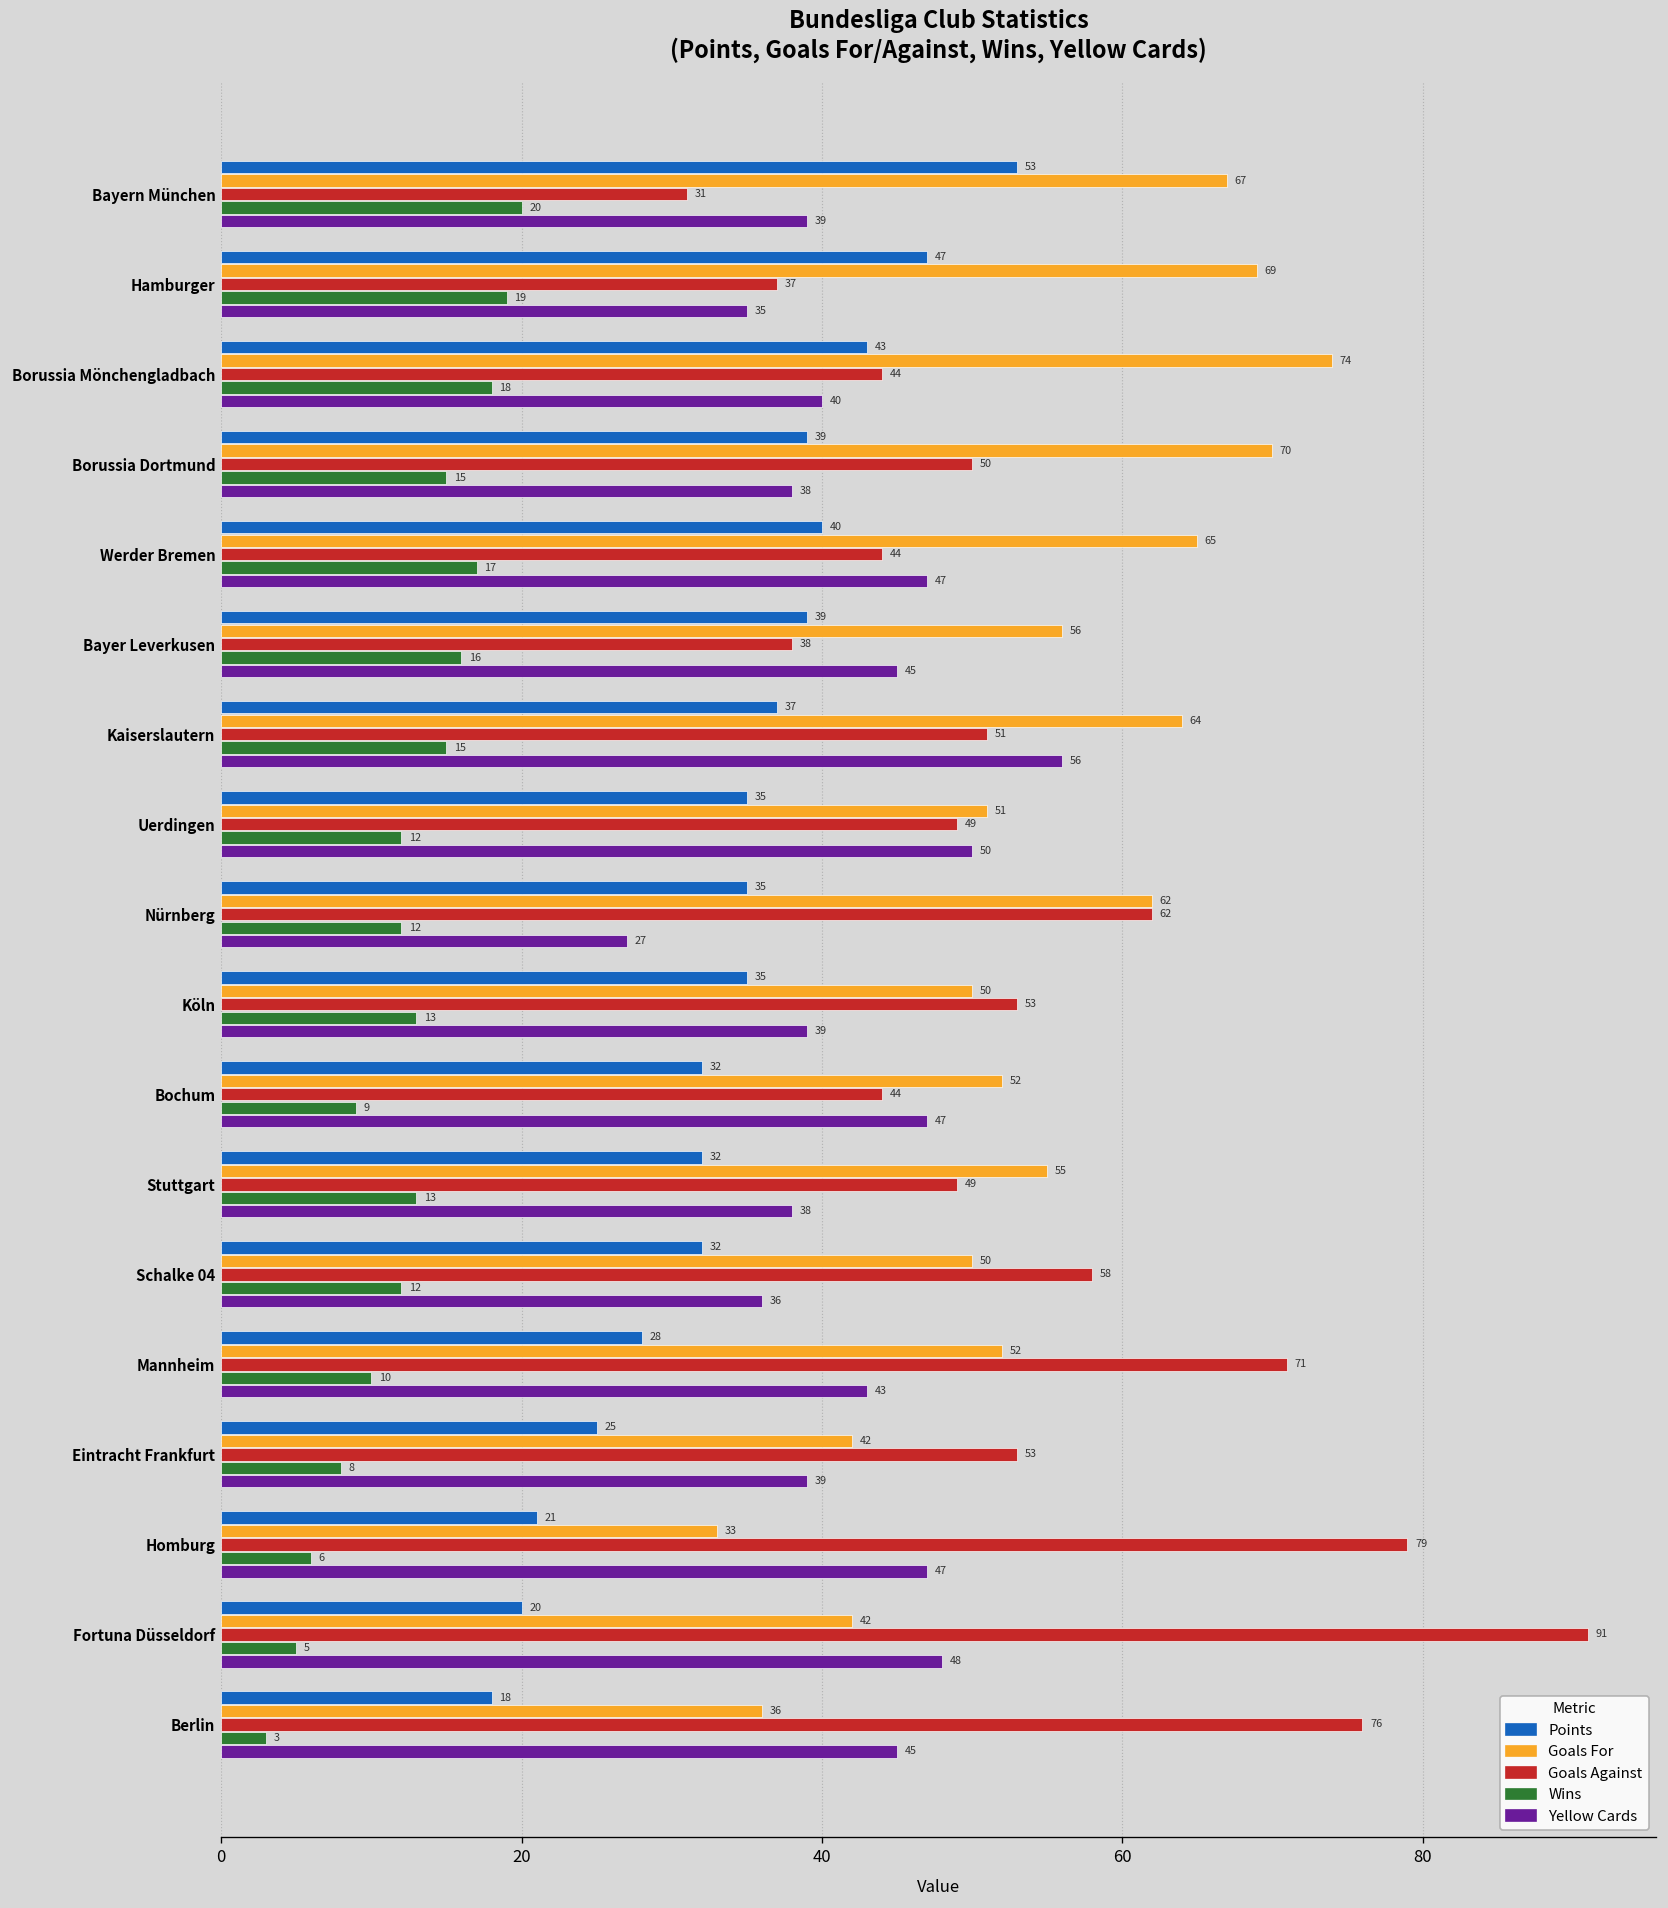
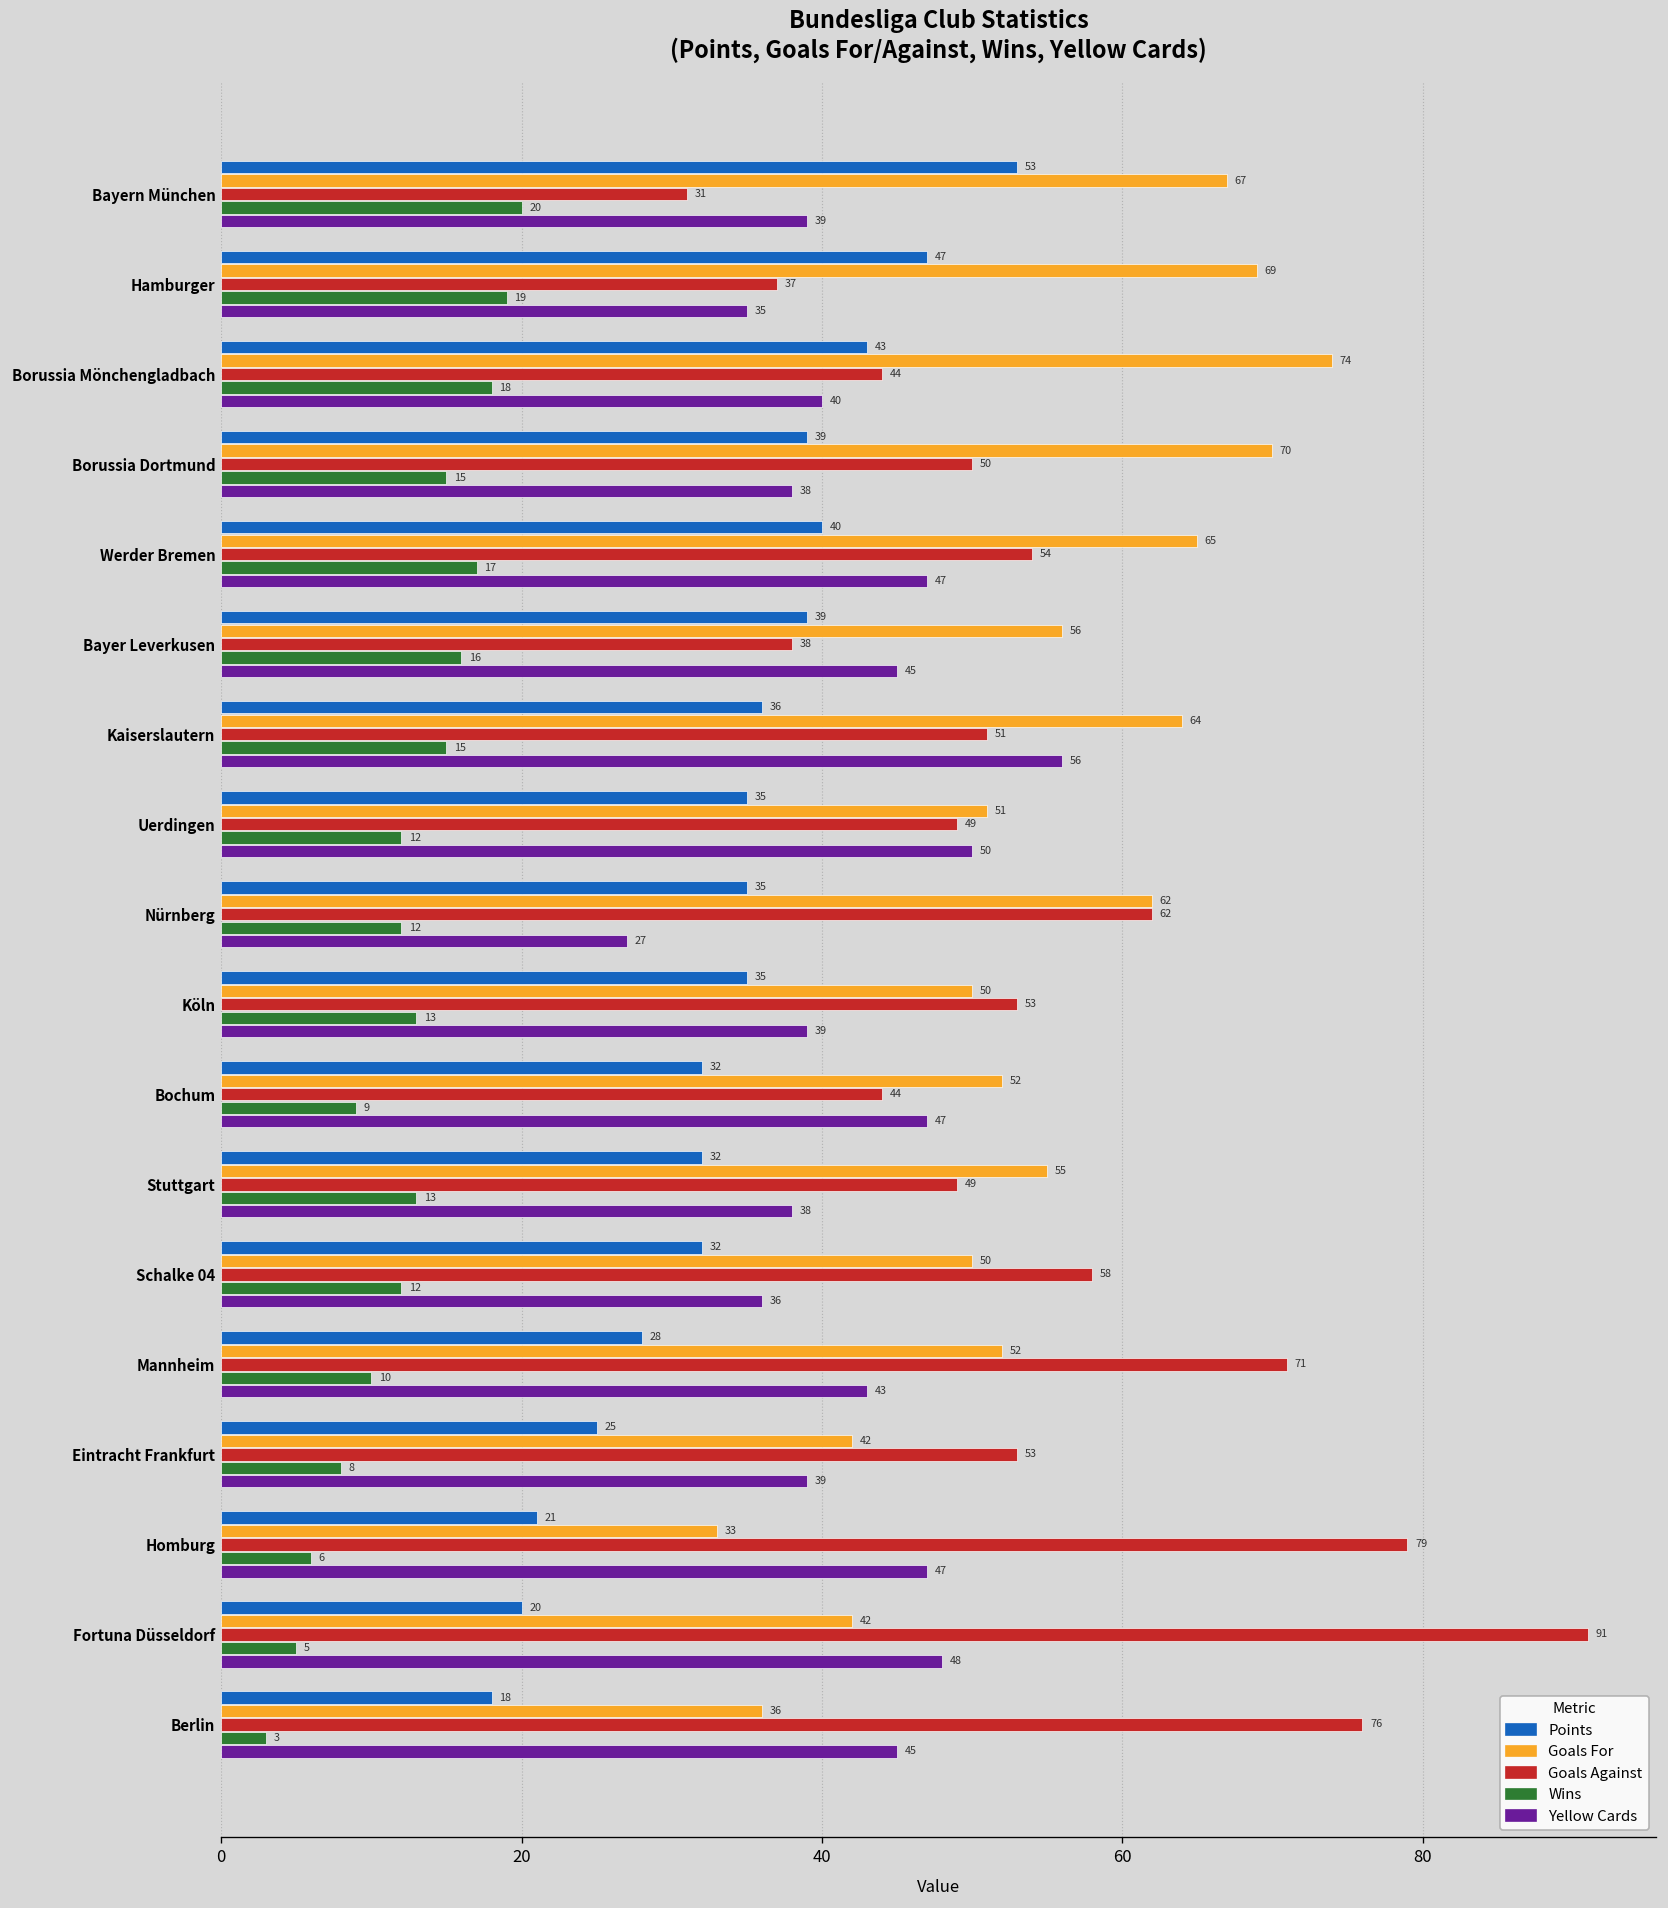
  {
    "Points": {
      "Bayern München": 53,
      "Hamburger": 47,
      "Borussia Mönchengladbach": 43,
      "Borussia Dortmund": 39,
      "Werder Bremen": 40,
      "Bayer Leverkusen": 39,
-     "Kaiserslautern": 37,
+     "Kaiserslautern": 36,
      "Uerdingen": 35,
      "Nürnberg": 35,
      "Köln": 35,
      "Bochum": 32,
      "Stuttgart": 32,
      "Schalke 04": 32,
      "Mannheim": 28,
      "Eintracht Frankfurt": 25,
      "Homburg": 21,
      "Fortuna Düsseldorf": 20,
      "Berlin": 18
    },
    "Goals For": {
      "Bayern München": 67,
      "Hamburger": 69,
      "Borussia Mönchengladbach": 74,
      "Borussia Dortmund": 70,
      "Werder Bremen": 65,
      "Bayer Leverkusen": 56,
      "Kaiserslautern": 64,
      "Uerdingen": 51,
      "Nürnberg": 62,
      "Köln": 50,
      "Bochum": 52,
      "Stuttgart": 55,
      "Schalke 04": 50,
      "Mannheim": 52,
      "Eintracht Frankfurt": 42,
      "Homburg": 33,
      "Fortuna Düsseldorf": 42,
      "Berlin": 36
    },
    "Goals Against": {
      "Bayern München": 31,
      "Hamburger": 37,
      "Borussia Mönchengladbach": 44,
      "Borussia Dortmund": 50,
-     "Werder Bremen": 44,
+     "Werder Bremen": 54,
      "Bayer Leverkusen": 38,
      "Kaiserslautern": 51,
      "Uerdingen": 49,
      "Nürnberg": 62,
      "Köln": 53,
      "Bochum": 44,
      "Stuttgart": 49,
      "Schalke 04": 58,
      "Mannheim": 71,
      "Eintracht Frankfurt": 53,
      "Homburg": 79,
      "Fortuna Düsseldorf": 91,
      "Berlin": 76
    },
    "Wins": {
      "Bayern München": 20,
      "Hamburger": 19,
      "Borussia Mönchengladbach": 18,
      "Borussia Dortmund": 15,
      "Werder Bremen": 17,
      "Bayer Leverkusen": 16,
      "Kaiserslautern": 15,
      "Uerdingen": 12,
      "Nürnberg": 12,
      "Köln": 13,
      "Bochum": 9,
      "Stuttgart": 13,
      "Schalke 04": 12,
      "Mannheim": 10,
      "Eintracht Frankfurt": 8,
      "Homburg": 6,
      "Fortuna Düsseldorf": 5,
      "Berlin": 3
    },
    "Yellow Cards": {
      "Bayern München": 39,
      "Hamburger": 35,
      "Borussia Mönchengladbach": 40,
      "Borussia Dortmund": 38,
      "Werder Bremen": 47,
      "Bayer Leverkusen": 45,
      "Kaiserslautern": 56,
      "Uerdingen": 50,
      "Nürnberg": 27,
      "Köln": 39,
      "Bochum": 47,
      "Stuttgart": 38,
      "Schalke 04": 36,
      "Mannheim": 43,
      "Eintracht Frankfurt": 39,
      "Homburg": 47,
      "Fortuna Düsseldorf": 48,
      "Berlin": 45
    }
  }
